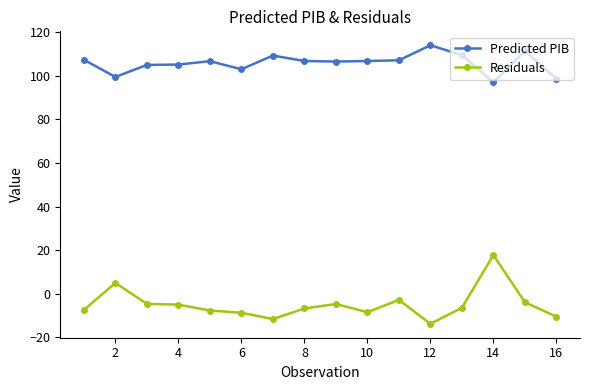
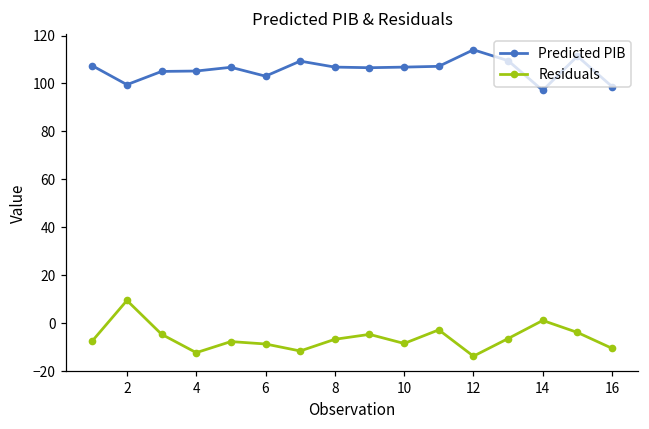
  {
    "Predicted PIB": {
      "2": 100,
      "4": 105,
      "6": 103,
      "8": 107,
      "10": 107,
      "12": 114,
      "14": 97
    },
    "Residuals": {
-     "2": 5,
-     "4": -5,
+     "2": 9,
+     "4": -12,
      "6": -9,
      "8": -7,
      "10": -8,
      "12": -14,
-     "14": 18,
+     "14": 1,
      "16": -10
    }
  }
